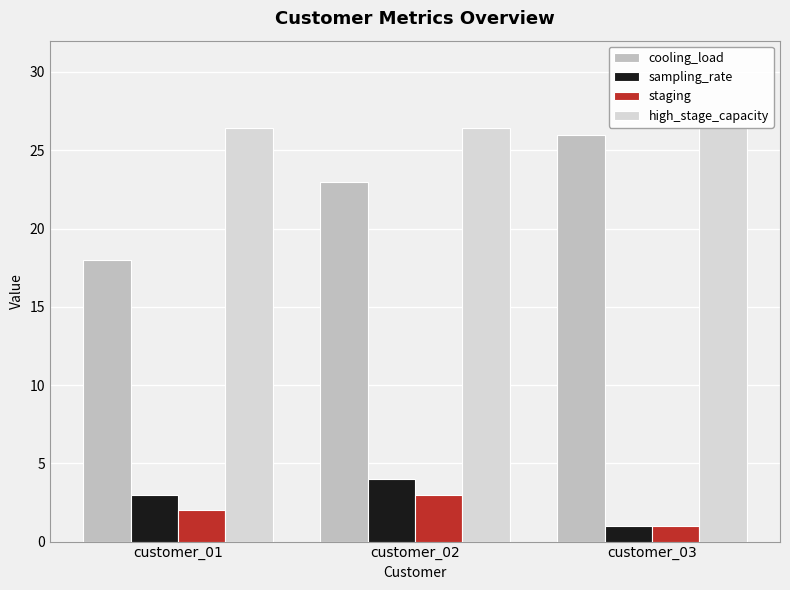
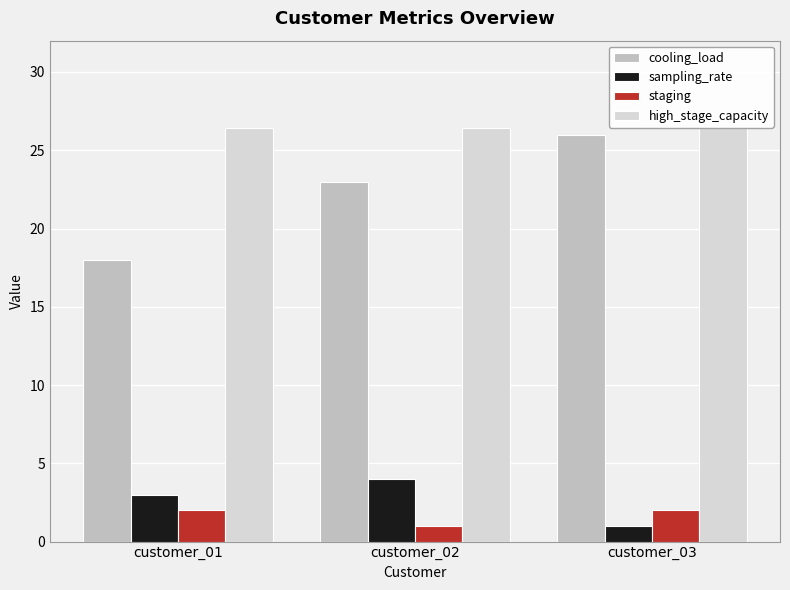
  {
    "sampling_rate": {
      "customer_01": 3,
      "customer_02": 4,
      "customer_03": 1
    },
    "staging": {
      "customer_01": 2,
-     "customer_02": 3,
-     "customer_03": 1
+     "customer_02": 1,
+     "customer_03": 2
    }
  }
